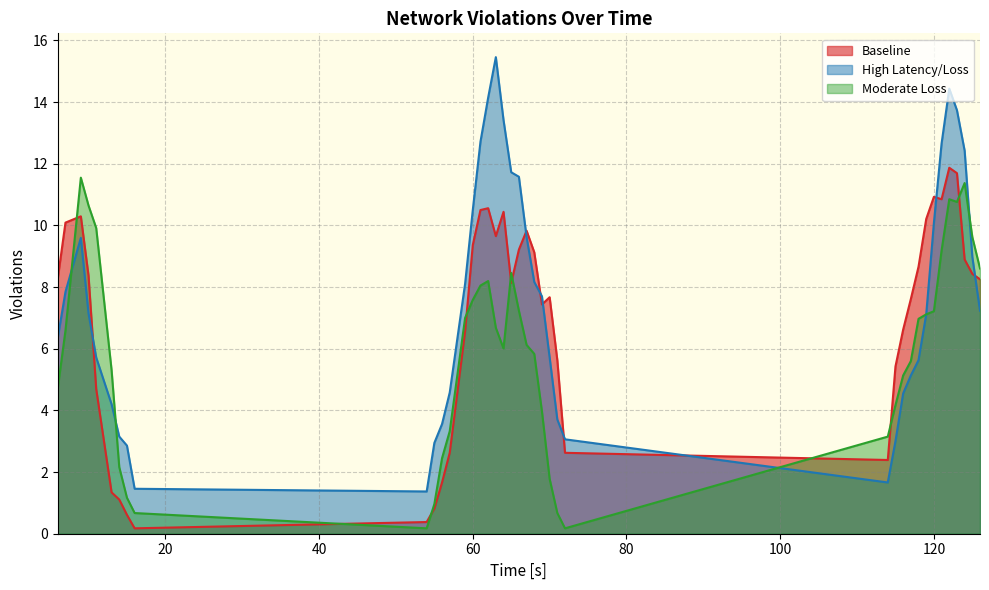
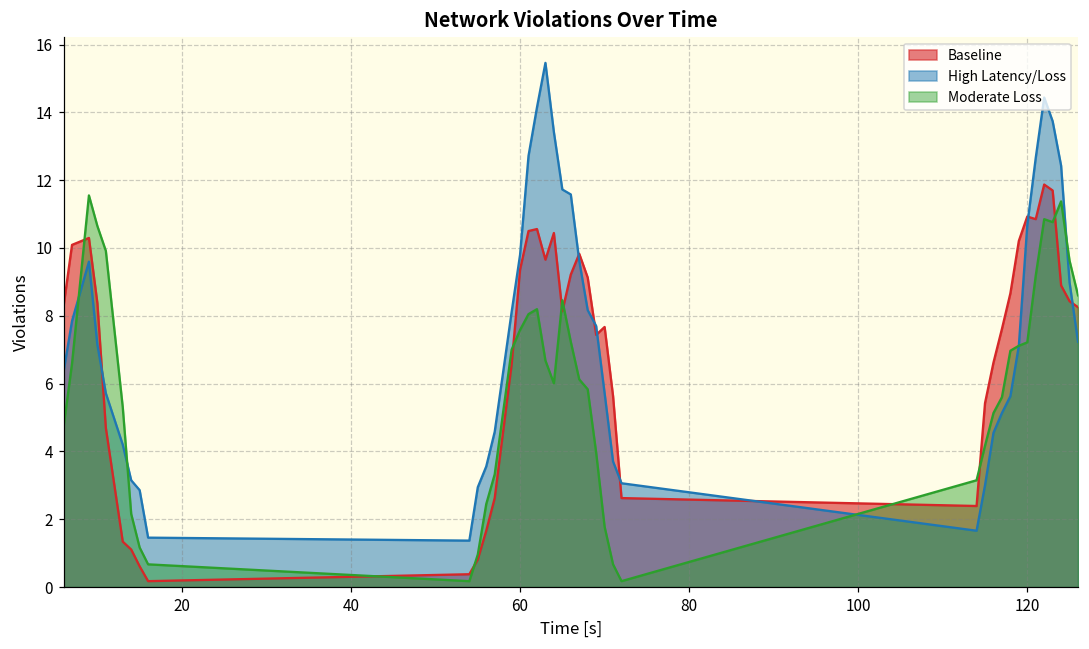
  {
    "Baseline": {
      "60": 9.4,
      "120": 10.9
    },
    "High Latency/Loss": {
-     "60": 10.5,
-     "120": 10.1
+     "60": 9.8,
+     "120": 10.7
    },
    "Moderate Loss": {
      "60": 7.6,
      "120": 7.2
    }
  }
